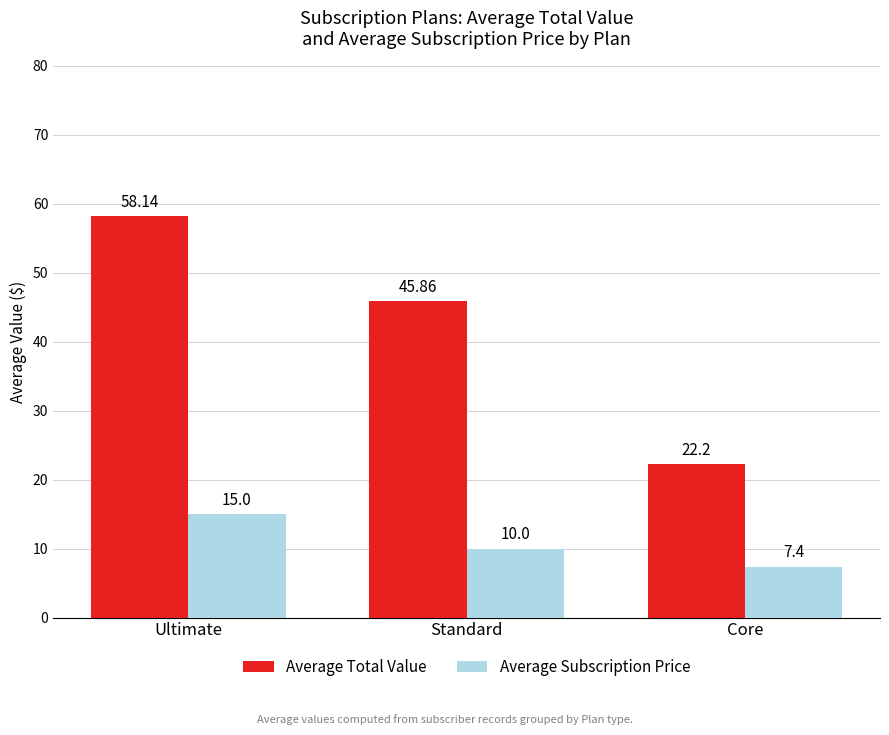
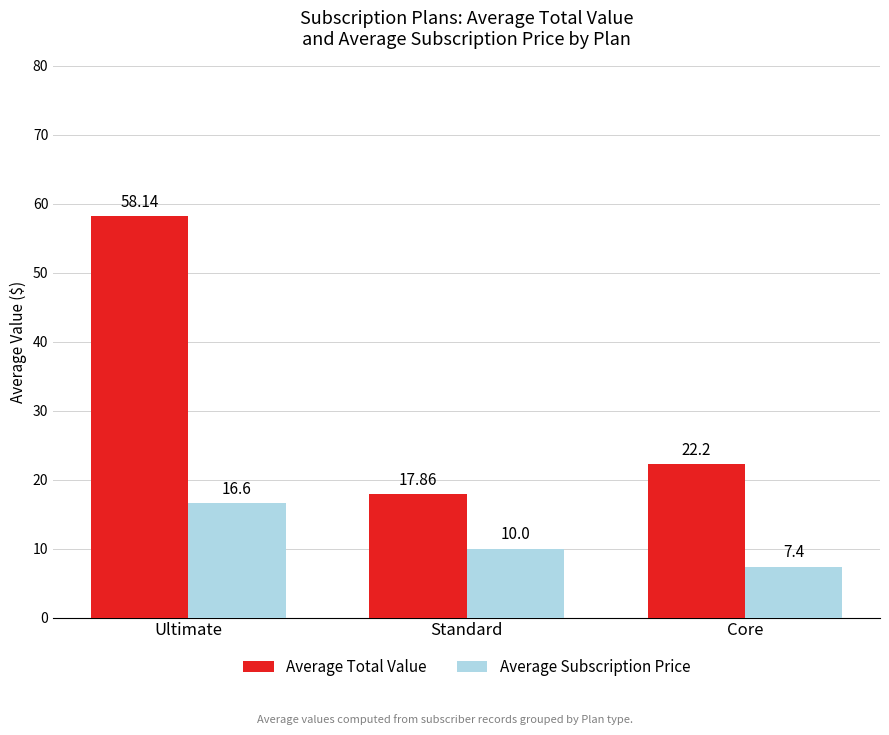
  {
    "Average Total Value": {
      "Ultimate": 58.14,
-     "Standard": 45.86,
+     "Standard": 17.86,
      "Core": 22.2
    },
    "Average Subscription Price": {
-     "Ultimate": 15.0,
+     "Ultimate": 16.6,
      "Standard": 10.0,
      "Core": 7.4
    }
  }
